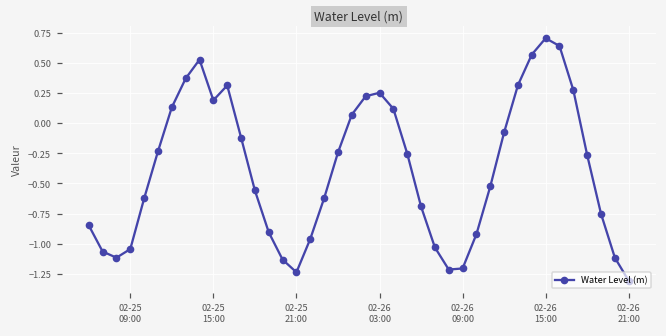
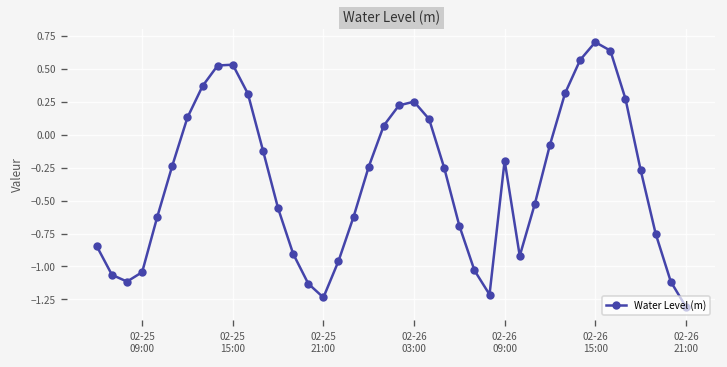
  {
    "02-25 09:00": -1.04,
-   "02-25 15:00": 0.19,
+   "02-25 15:00": 0.53,
    "02-25 21:00": -1.24,
    "02-26 03:00": 0.25,
-   "02-26 09:00": -1.20,
+   "02-26 09:00": -0.20,
    "02-26 15:00": 0.70
  }
